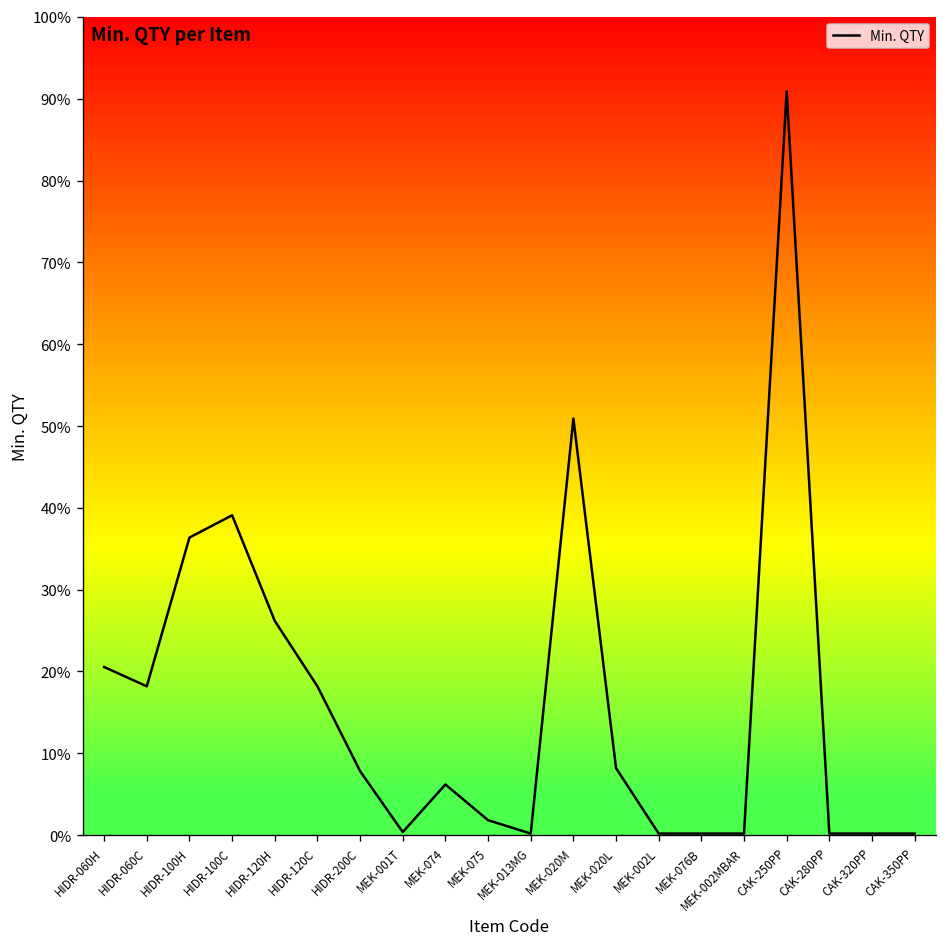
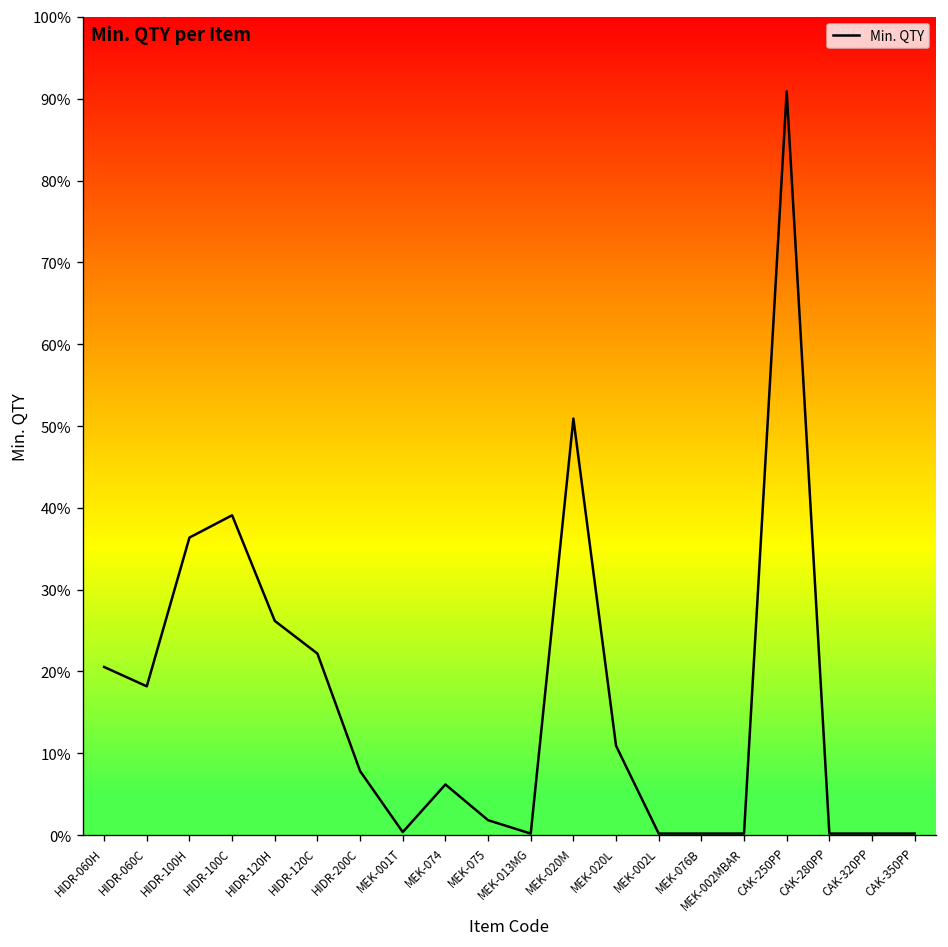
  {
    "HIDR-060H": "21%",
    "HIDR-060C": "18%",
    "HIDR-100H": "36%",
    "HIDR-100C": "39%",
    "HIDR-120H": "26%",
-   "HIDR-120C": "18%",
+   "HIDR-120C": "22%",
    "HIDR-200C": "8%",
    "MEK-001T": "0%",
    "MEK-074": "6%",
    "MEK-075": "2%",
    "MEK-013MG": "0%",
    "MEK-020M": "51%",
-   "MEK-020L": "8%",
+   "MEK-020L": "11%",
    "MEK-002L": "0%",
    "MEK-076B": "0%",
    "MEK-002MBAR": "0%",
    "CAK-250PP": "91%",
    "CAK-280PP": "0%",
    "CAK-320PP": "0%",
    "CAK-350PP": "0%"
  }
